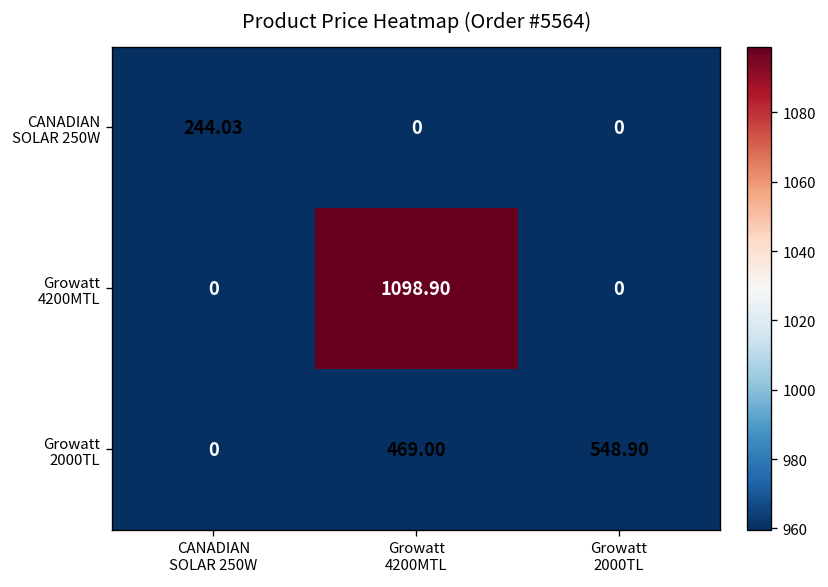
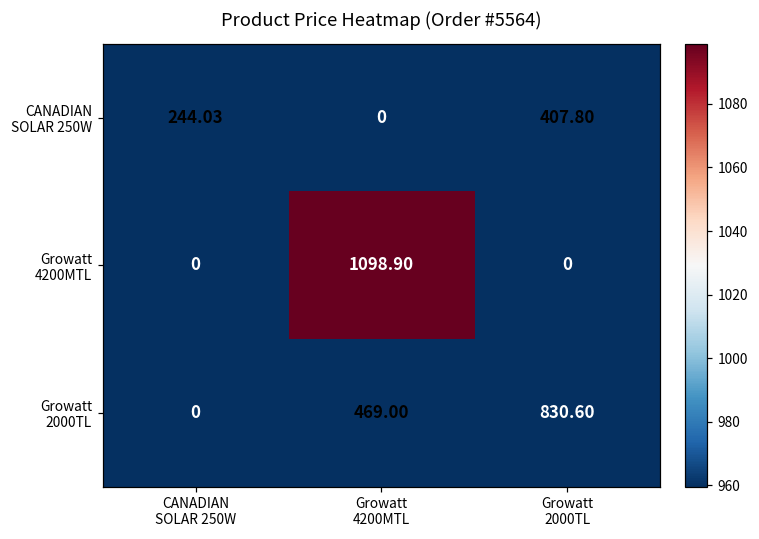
  {
    "CANADIAN SOLAR 250W": {
      "CANADIAN SOLAR 250W": 244.03,
      "Growatt 4200MTL": 0,
-     "Growatt 2000TL": 0
+     "Growatt 2000TL": 407.80
    },
    "Growatt 4200MTL": {
      "CANADIAN SOLAR 250W": 0,
      "Growatt 4200MTL": 1098.90,
      "Growatt 2000TL": 0
    },
    "Growatt 2000TL": {
      "CANADIAN SOLAR 250W": 0,
      "Growatt 4200MTL": 469.00,
-     "Growatt 2000TL": 548.90
+     "Growatt 2000TL": 830.60
    }
  }
